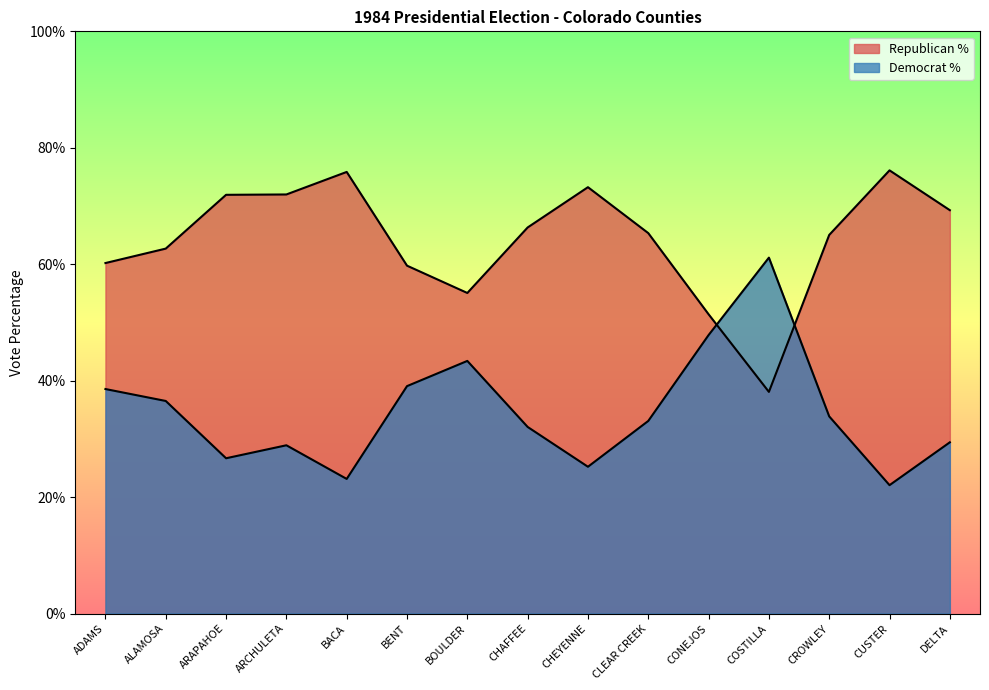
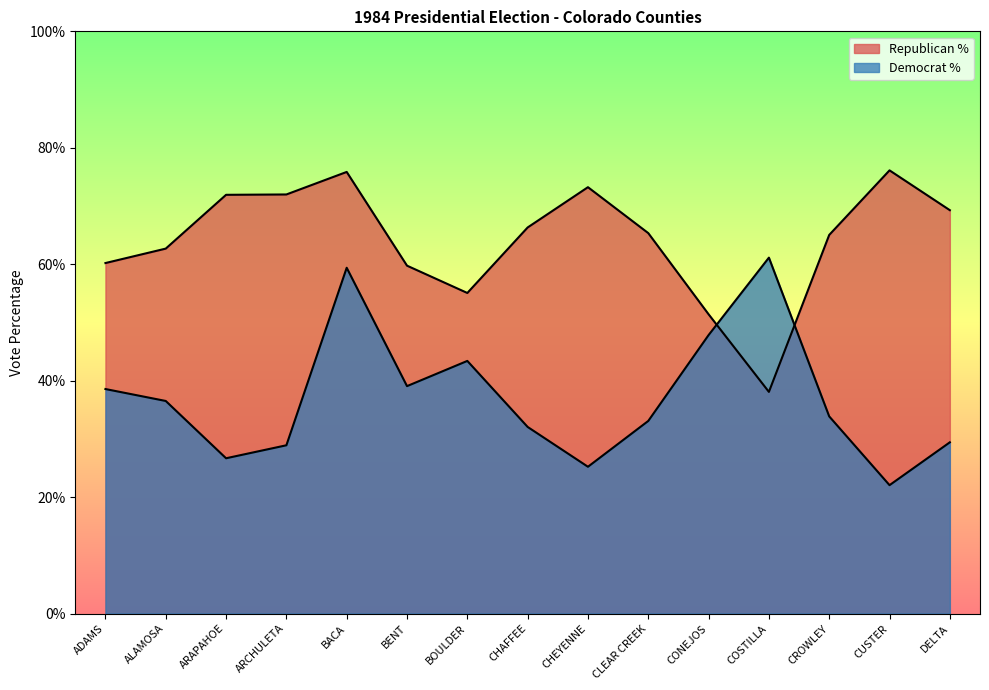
  {
    "Republican %": {
      "ADAMS": "60%",
      "ALAMOSA": "63%",
      "ARAPAHOE": "72%",
      "ARCHULETA": "72%",
      "BACA": "76%",
      "BENT": "60%",
      "BOULDER": "55%",
      "CHAFFEE": "66%",
      "CHEYENNE": "73%",
      "CLEAR CREEK": "65%",
      "CONEJOS": "51%",
      "COSTILLA": "38%",
      "CROWLEY": "65%",
      "CUSTER": "76%",
      "DELTA": "69%"
    },
    "Democrat %": {
      "ADAMS": "39%",
      "ALAMOSA": "37%",
      "ARAPAHOE": "27%",
      "ARCHULETA": "29%",
-     "BACA": "23%",
+     "BACA": "59%",
      "BENT": "39%",
      "BOULDER": "43%",
      "CHAFFEE": "32%",
      "CHEYENNE": "25%",
      "CLEAR CREEK": "33%",
      "CONEJOS": "48%",
      "COSTILLA": "61%",
      "CROWLEY": "34%",
      "CUSTER": "22%",
      "DELTA": "29%"
    }
  }
